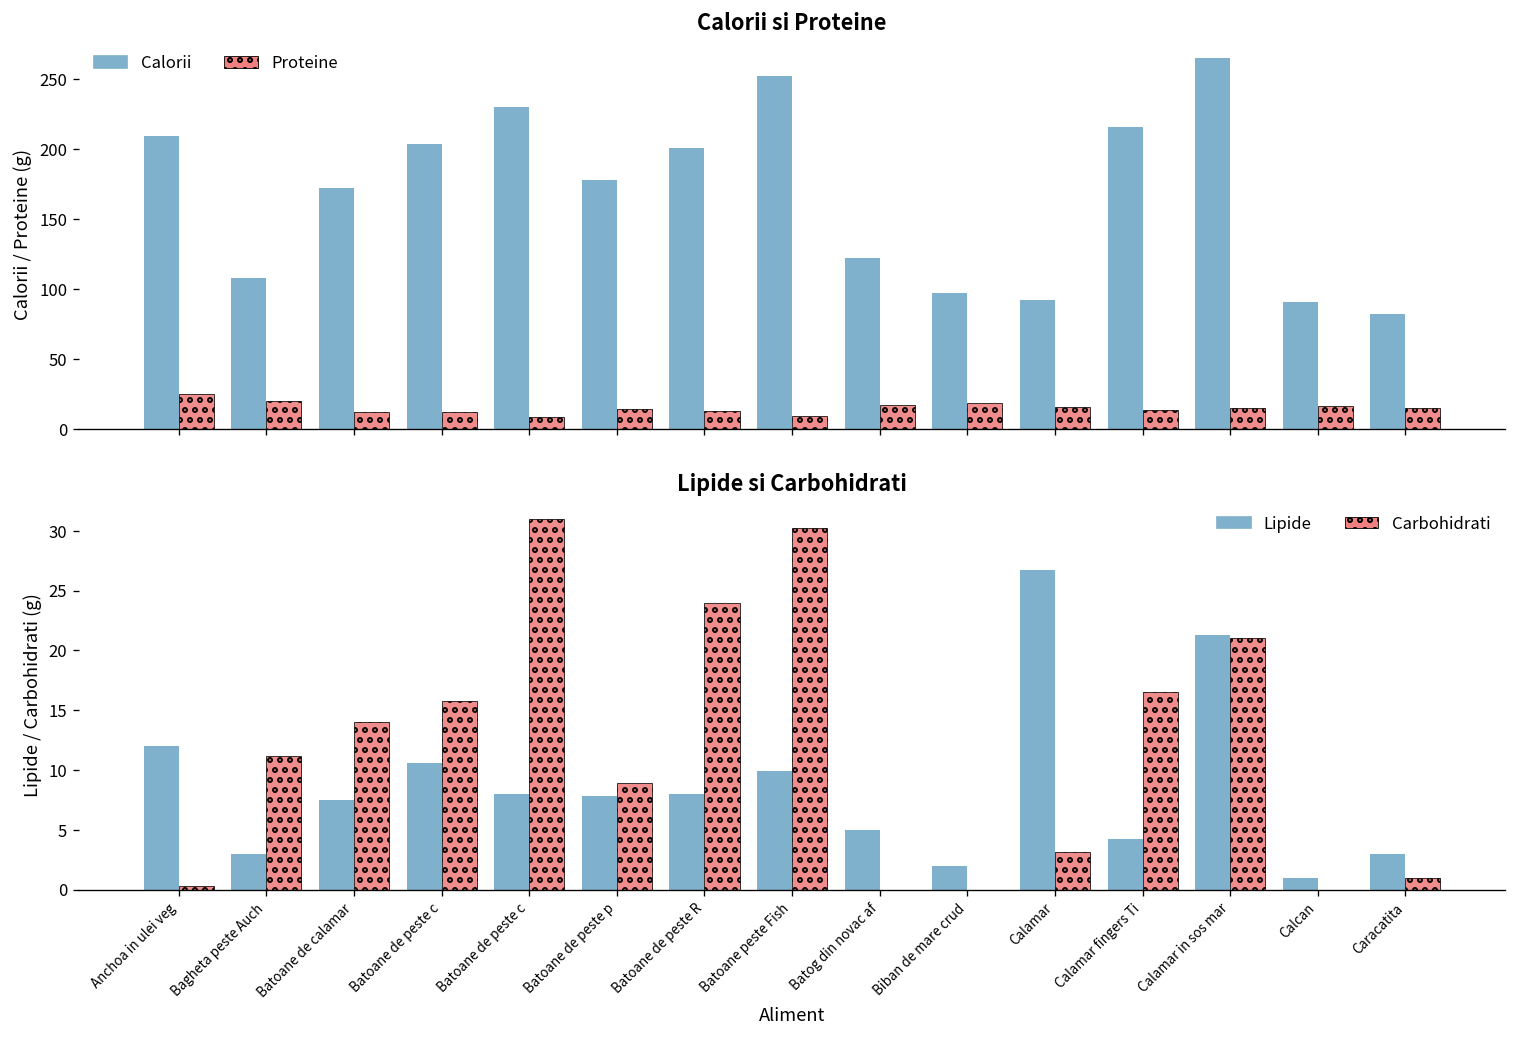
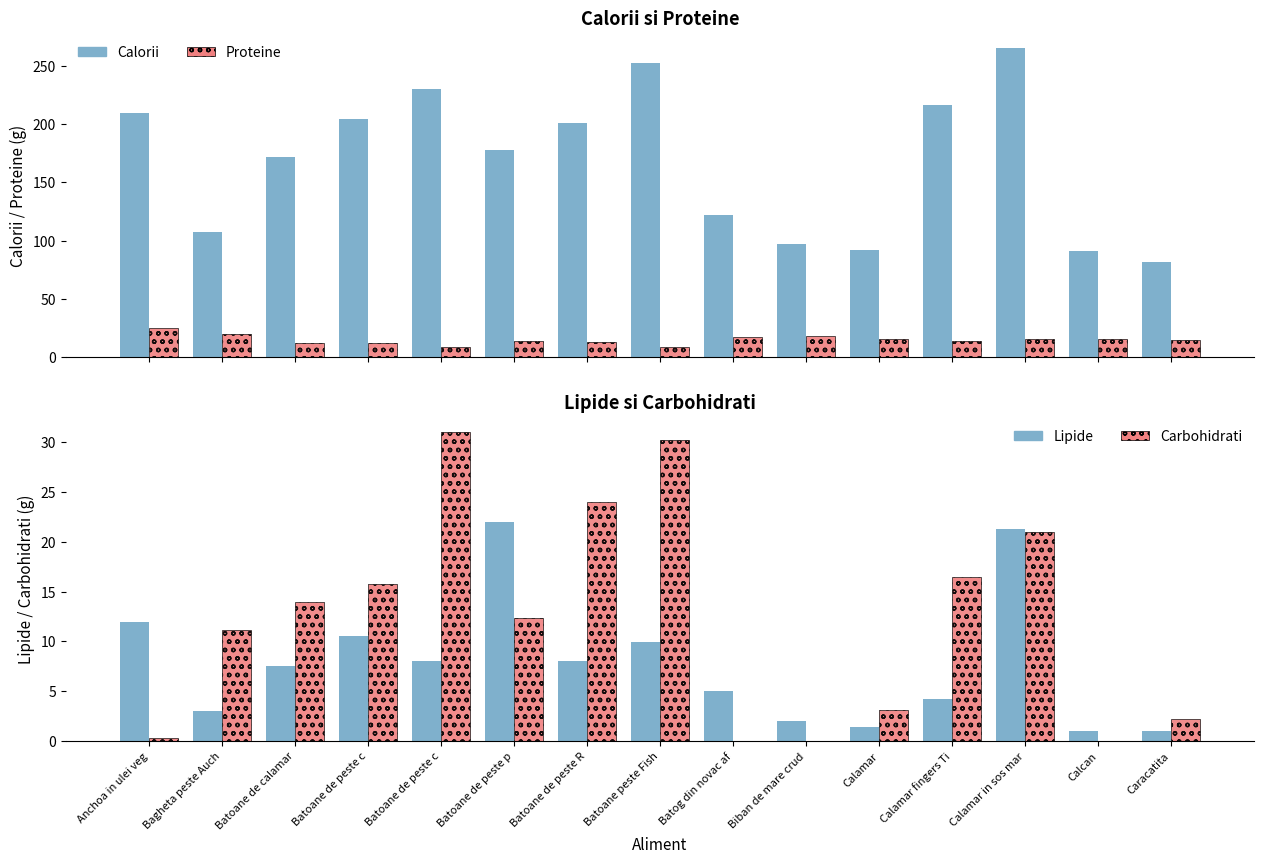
  {
    "Lipide si Carbohidrati": {
      "Lipide": {
        "Anchoa in ulei veg": 12,
        "Bagheta peste Auch": 3,
        "Batoane de calamar": 8,
-       "Batoane de peste p": 8,
+       "Batoane de peste p": 22,
        "Batoane de peste R": 8,
        "Batoane peste Fish": 10,
        "Batog din novac af": 5,
        "Biban de mare crud": 2,
-       "Calamar": 27,
+       "Calamar": 1,
        "Calamar fingers Ti": 4,
        "Calamar in sos mar": 21,
        "Calcan": 1,
-       "Caracatita": 3
+       "Caracatita": 1
      },
      "Carbohidrati": {
        "Anchoa in ulei veg": 0,
        "Bagheta peste Auch": 11,
        "Batoane de calamar": 14,
-       "Batoane de peste p": 9,
+       "Batoane de peste p": 12,
        "Batoane de peste R": 24,
        "Batoane peste Fish": 30,
        "Batog din novac af": 0,
        "Biban de mare crud": 0,
        "Calamar": 3,
        "Calamar fingers Ti": 17,
        "Calamar in sos mar": 21,
        "Calcan": 0,
-       "Caracatita": 1
+       "Caracatita": 2
      }
    }
  }
